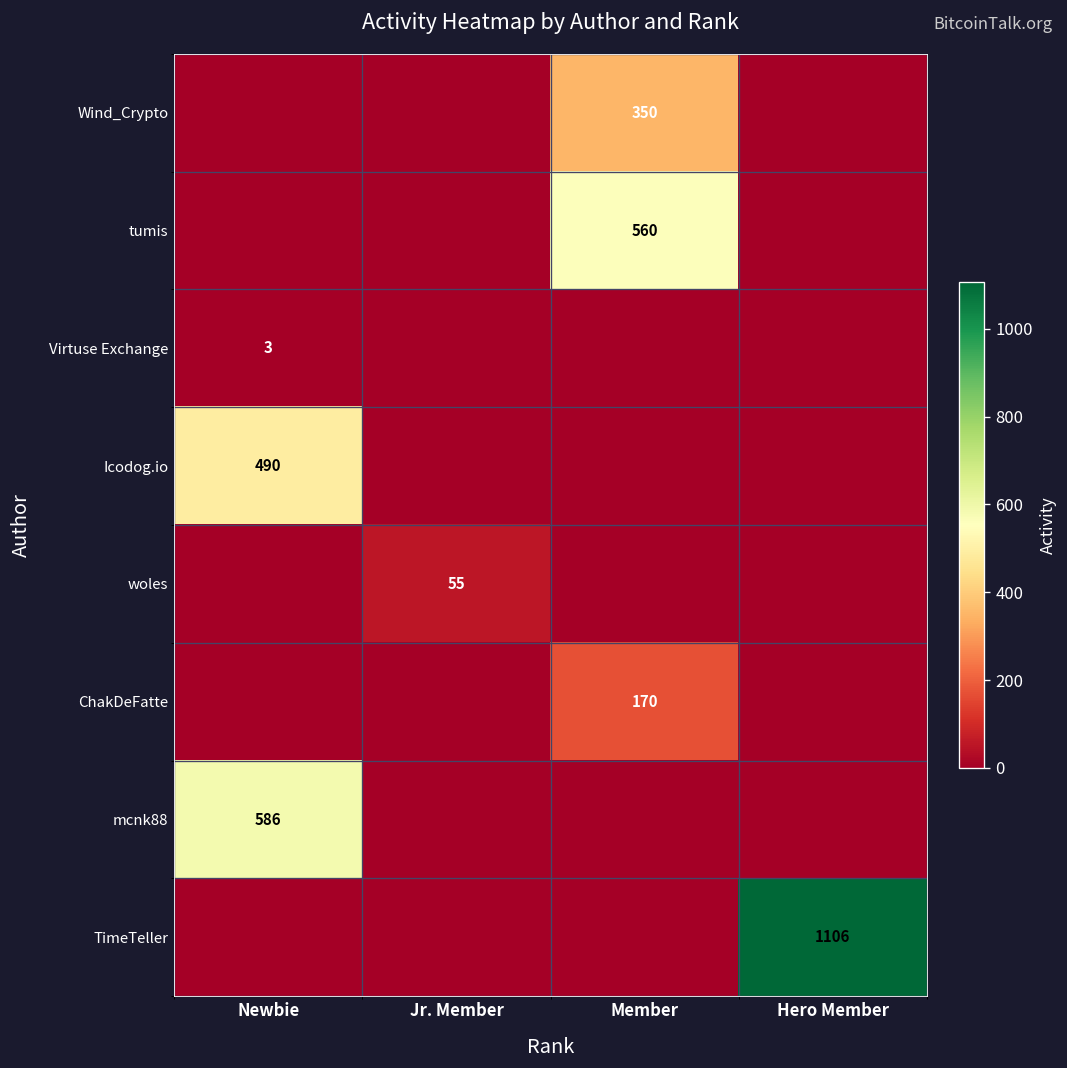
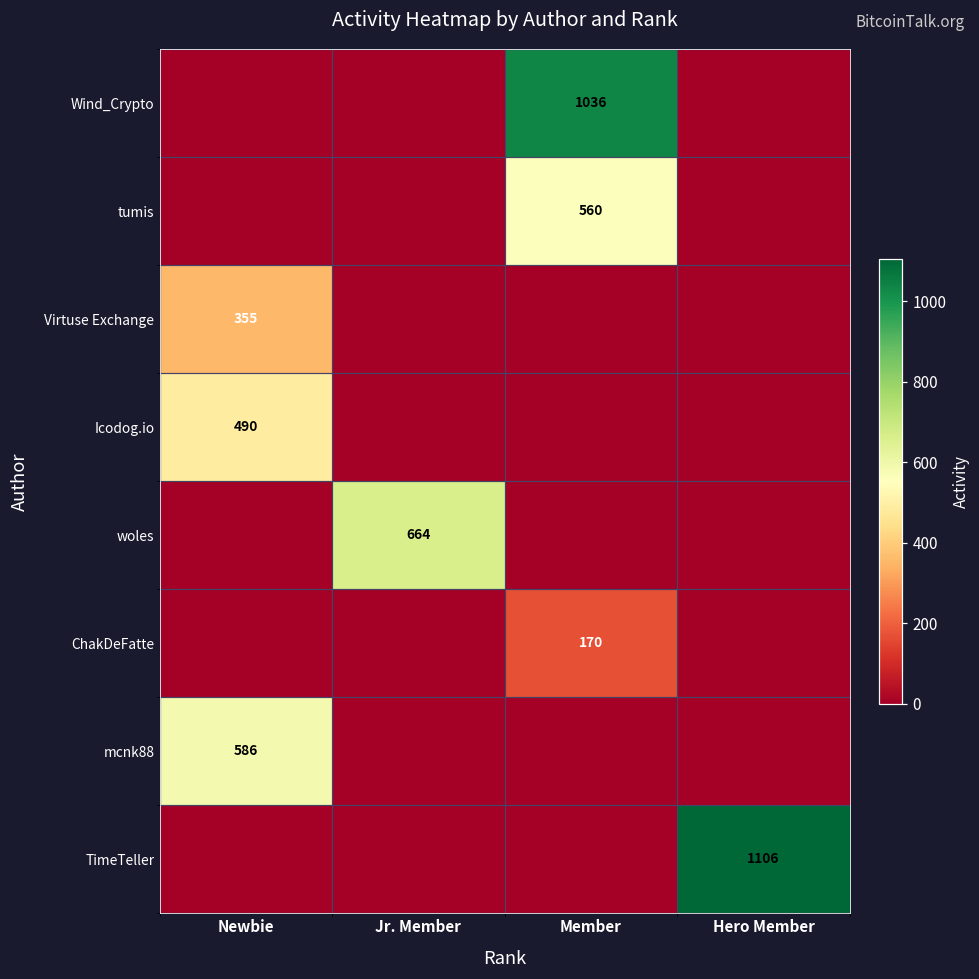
  {
    "Wind_Crypto": {
-     "Member": 350
+     "Member": 1036
    },
    "tumis": {
      "Member": 560
    },
    "Virtuse Exchange": {
-     "Newbie": 3
+     "Newbie": 355
    },
    "Icodog.io": {
      "Newbie": 490
    },
    "woles": {
-     "Jr. Member": 55
+     "Jr. Member": 664
    },
    "ChakDeFatte": {
      "Member": 170
    },
    "mcnk88": {
      "Newbie": 586
    },
    "TimeTeller": {
      "Hero Member": 1106
    }
  }
